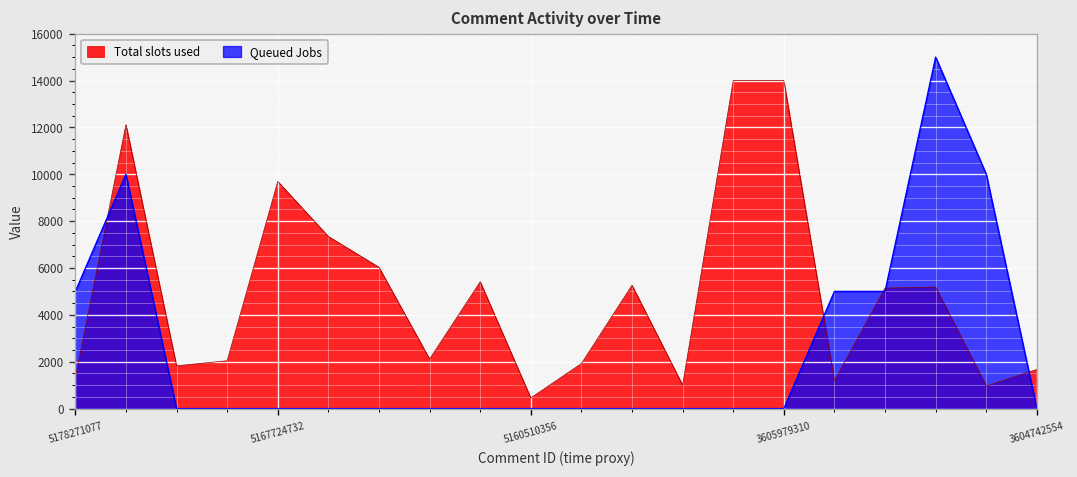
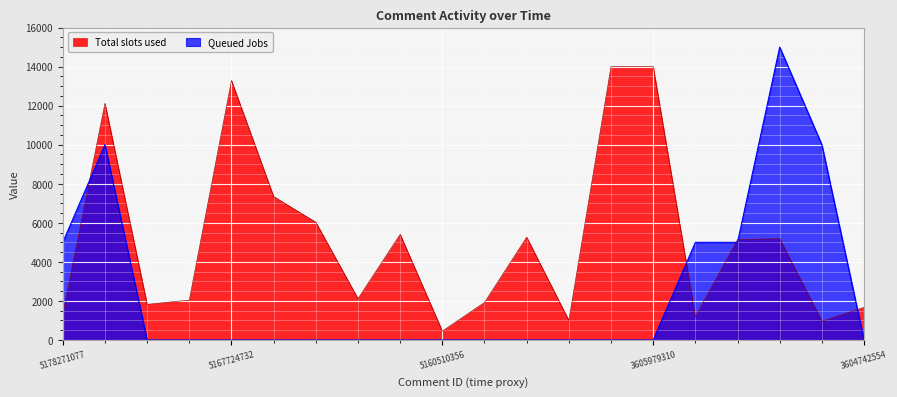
  {
    "Total slots used": {
      "5178271077": 1300,
-     "5167724732": 9700,
+     "5167724732": 13300,
      "5160510356": 500,
      "3605979310": 14000,
      "3604742554": 1700
    },
    "Queued Jobs": {
      "5178271077": 5000,
      "5167724732": 0,
      "5160510356": 0,
      "3605979310": 0,
      "3604742554": 0
    }
  }
